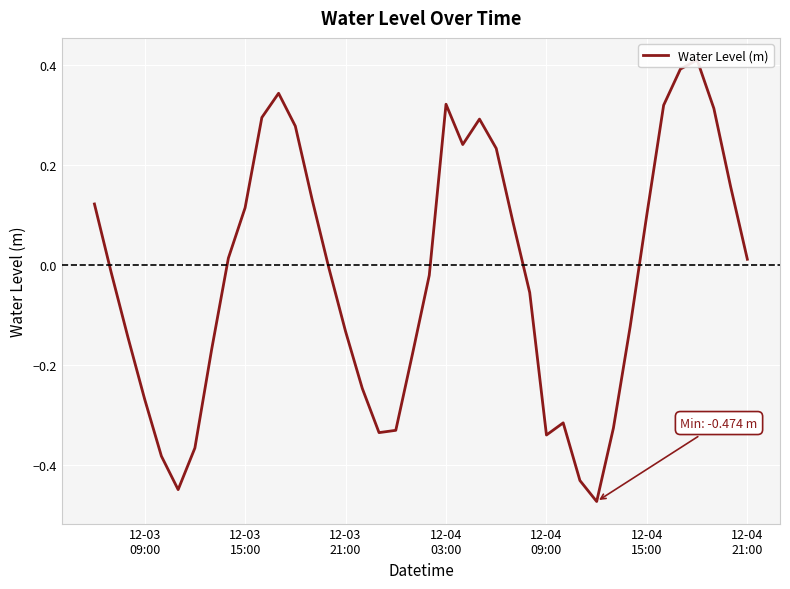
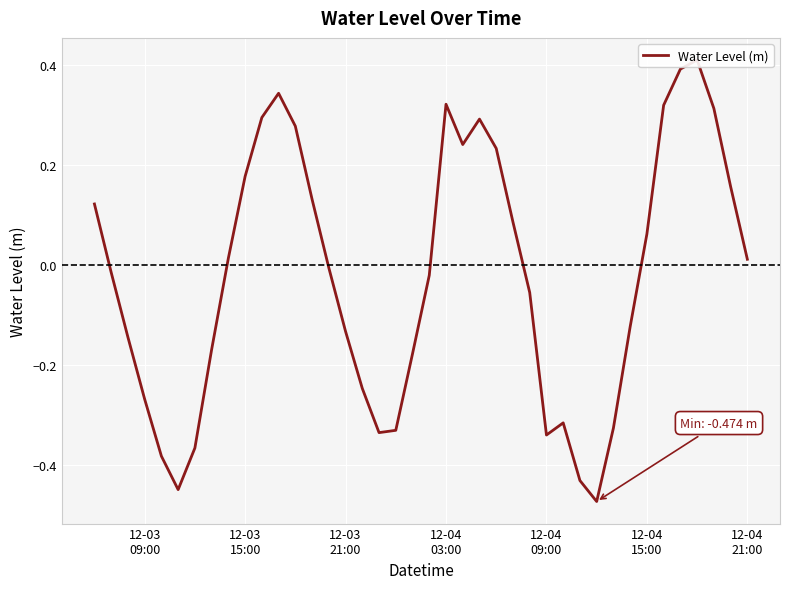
  {
    "12-03 09:00": -0.27,
-   "12-03 15:00": 0.11,
+   "12-03 15:00": 0.18,
    "12-03 21:00": -0.13,
    "12-04 03:00": 0.32,
    "12-04 09:00": -0.34,
-   "12-04 15:00": 0.10,
+   "12-04 15:00": 0.06,
    "12-04 21:00": 0.01
  }
